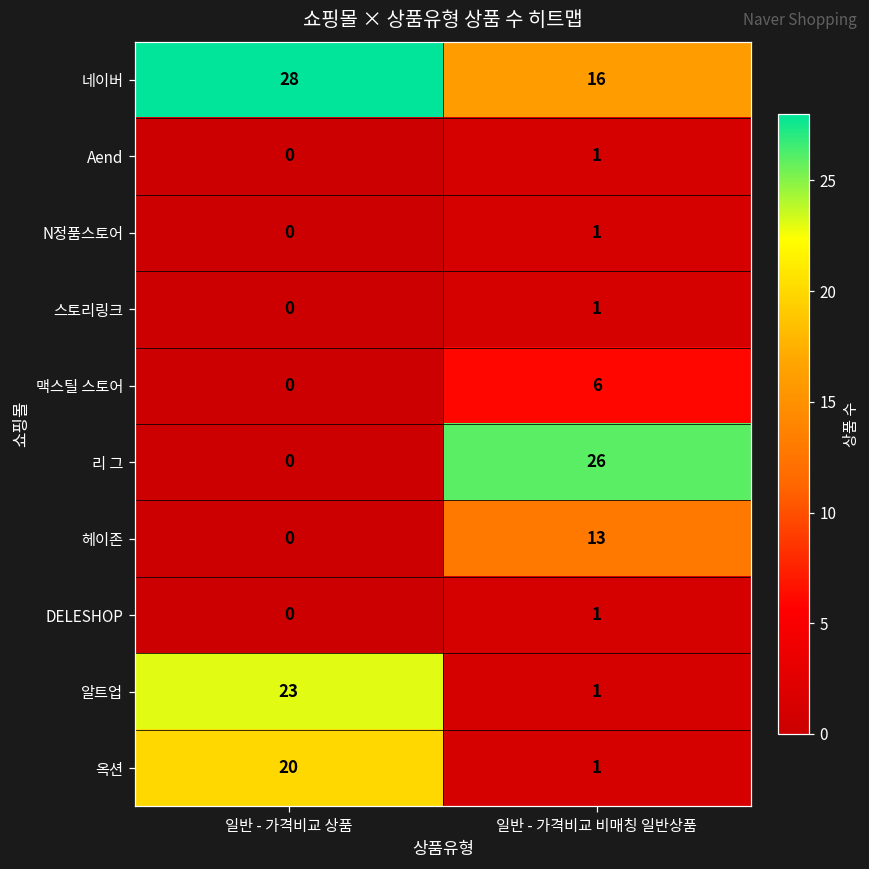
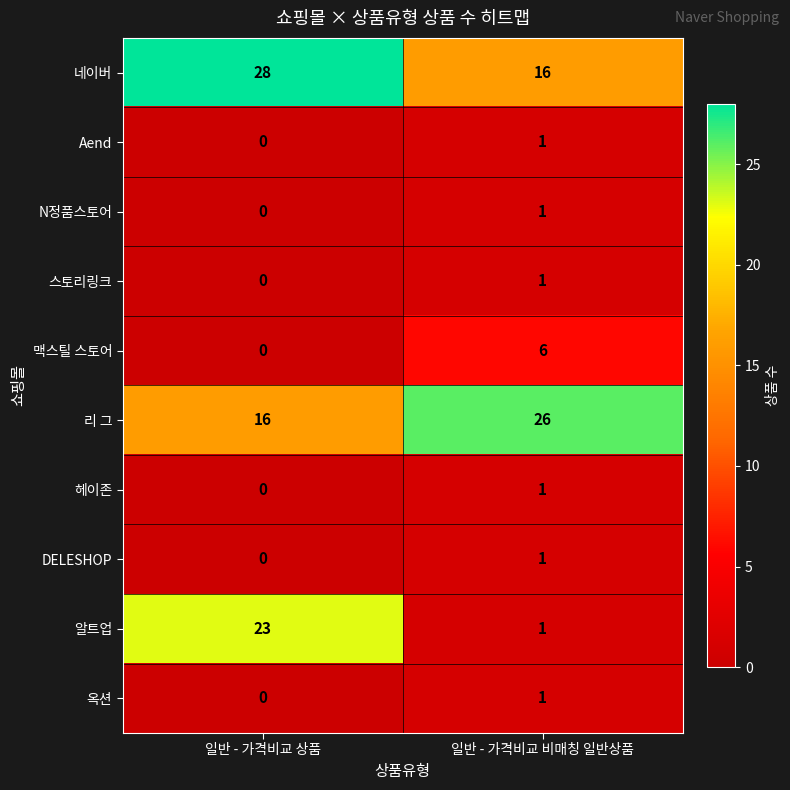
  {
    "네이버": {
      "일반 - 가격비교 상품": 28,
      "일반 - 가격비교 비매칭 일반상품": 16
    },
    "Aend": {
      "일반 - 가격비교 상품": 0,
      "일반 - 가격비교 비매칭 일반상품": 1
    },
    "N정품스토어": {
      "일반 - 가격비교 상품": 0,
      "일반 - 가격비교 비매칭 일반상품": 1
    },
    "스토리링크": {
      "일반 - 가격비교 상품": 0,
      "일반 - 가격비교 비매칭 일반상품": 1
    },
    "맥스틸 스토어": {
      "일반 - 가격비교 상품": 0,
      "일반 - 가격비교 비매칭 일반상품": 6
    },
    "리 그": {
-     "일반 - 가격비교 상품": 0,
+     "일반 - 가격비교 상품": 16,
      "일반 - 가격비교 비매칭 일반상품": 26
    },
    "헤이존": {
      "일반 - 가격비교 상품": 0,
-     "일반 - 가격비교 비매칭 일반상품": 13
+     "일반 - 가격비교 비매칭 일반상품": 1
    },
    "DELESHOP": {
      "일반 - 가격비교 상품": 0,
      "일반 - 가격비교 비매칭 일반상품": 1
    },
    "알트업": {
      "일반 - 가격비교 상품": 23,
      "일반 - 가격비교 비매칭 일반상품": 1
    },
    "옥션": {
-     "일반 - 가격비교 상품": 20,
+     "일반 - 가격비교 상품": 0,
      "일반 - 가격비교 비매칭 일반상품": 1
    }
  }
